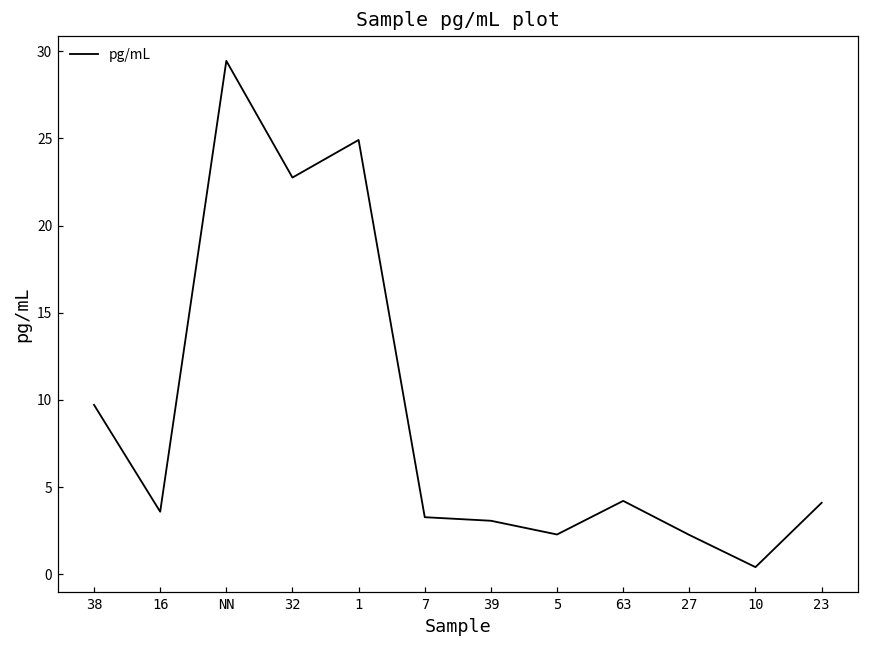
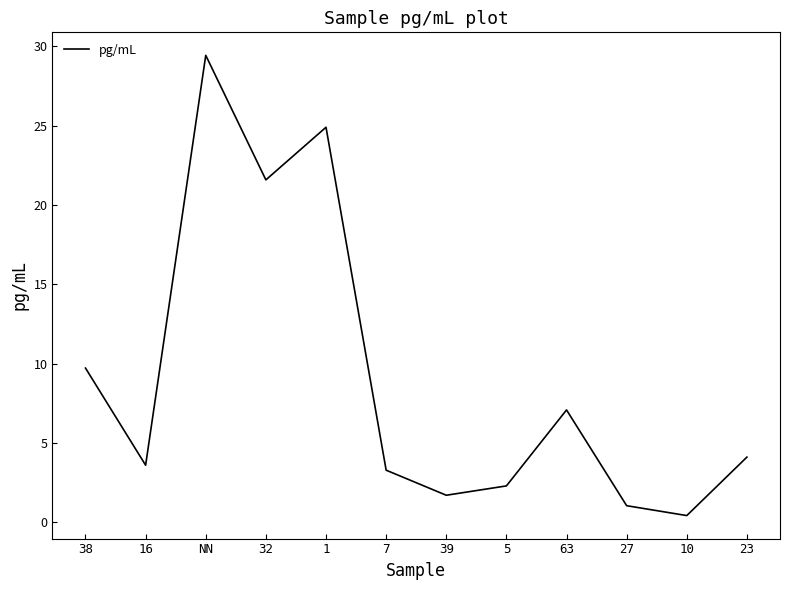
  {
    "38": 9.7,
    "16": 3.6,
    "NN": 29.4,
-   "32": 22.8,
+   "32": 21.6,
    "1": 24.9,
    "7": 3.3,
-   "39": 3.1,
+   "39": 1.7,
    "5": 2.3,
-   "63": 4.2,
-   "27": 2.3,
+   "63": 7.1,
+   "27": 1.0,
    "10": 0.4,
    "23": 4.1
  }
